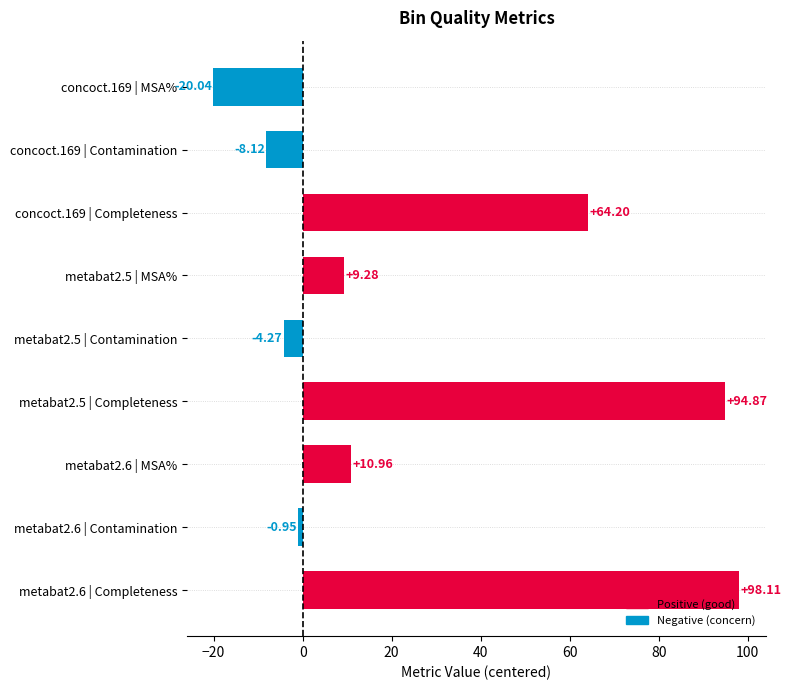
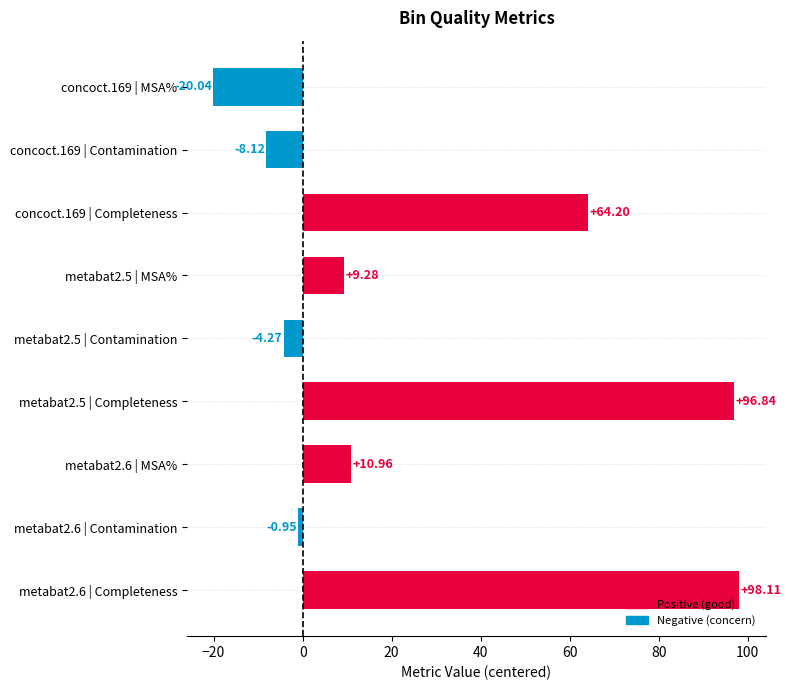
  {
    "concoct.169 | MSA%": "-20.04",
    "concoct.169 | Contamination": "-8.12",
    "concoct.169 | Completeness": "+64.20",
    "metabat2.5 | MSA%": "+9.28",
    "metabat2.5 | Contamination": "-4.27",
-   "metabat2.5 | Completeness": "+94.87",
+   "metabat2.5 | Completeness": "+96.84",
    "metabat2.6 | MSA%": "+10.96",
    "metabat2.6 | Contamination": "-0.95",
    "metabat2.6 | Completeness": "+98.11"
  }
